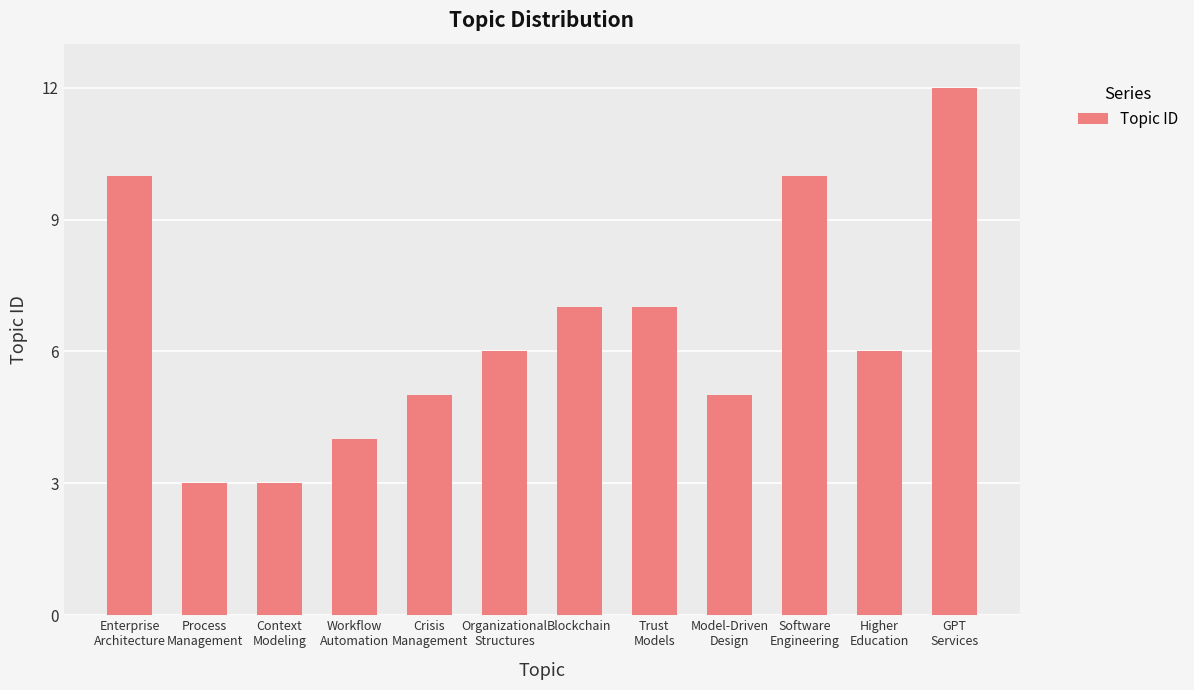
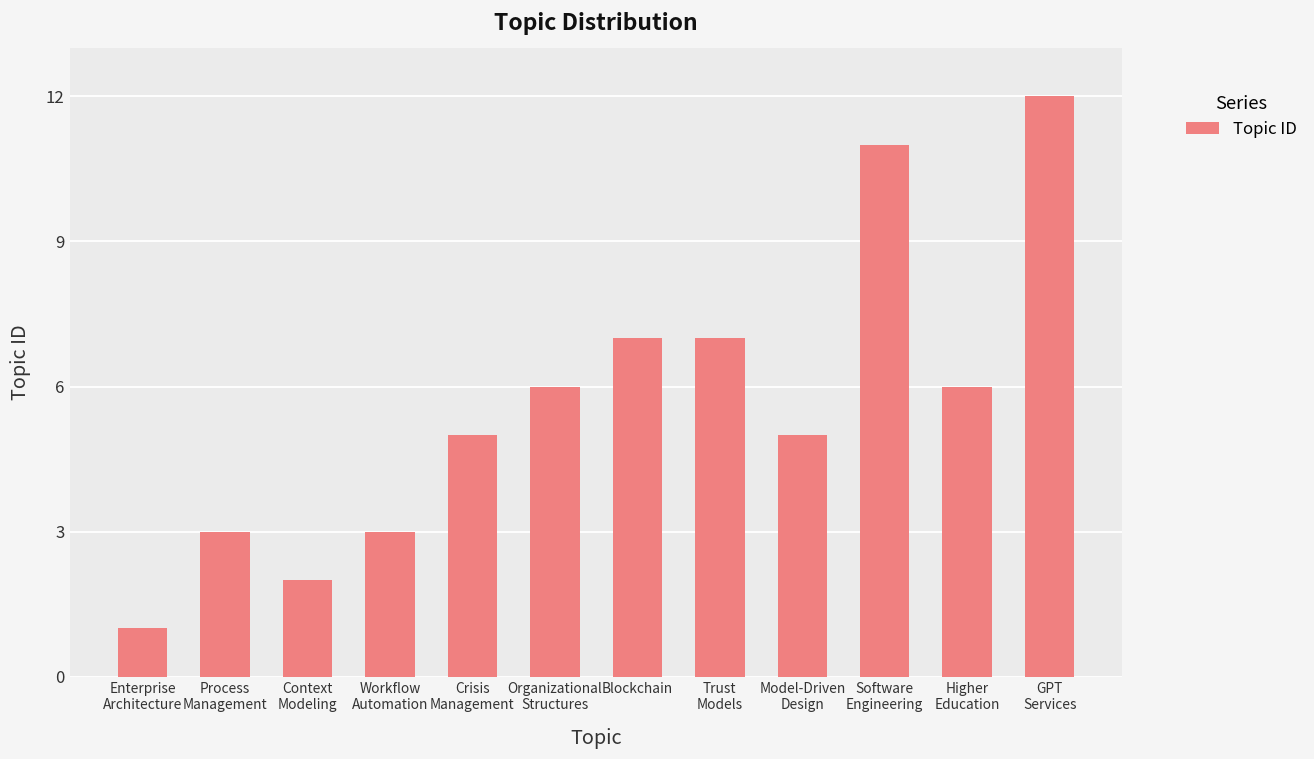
  {
-   "Enterprise Architecture": 10,
+   "Enterprise Architecture": 1,
    "Process Management": 3,
-   "Context Modeling": 3,
-   "Workflow Automation": 4,
+   "Context Modeling": 2,
+   "Workflow Automation": 3,
    "Crisis Management": 5,
    "Organizational Structures": 6,
    "Blockchain": 7,
    "Trust Models": 7,
    "Model-Driven Design": 5,
-   "Software Engineering": 10,
+   "Software Engineering": 11,
    "Higher Education": 6,
    "GPT Services": 12
  }
